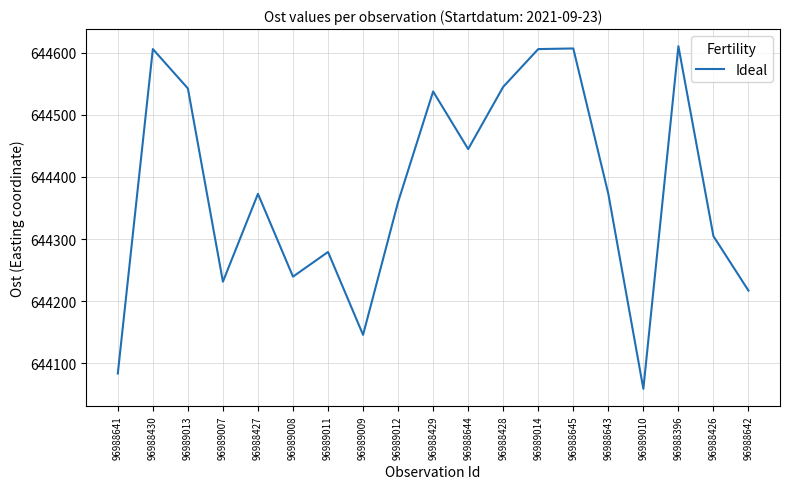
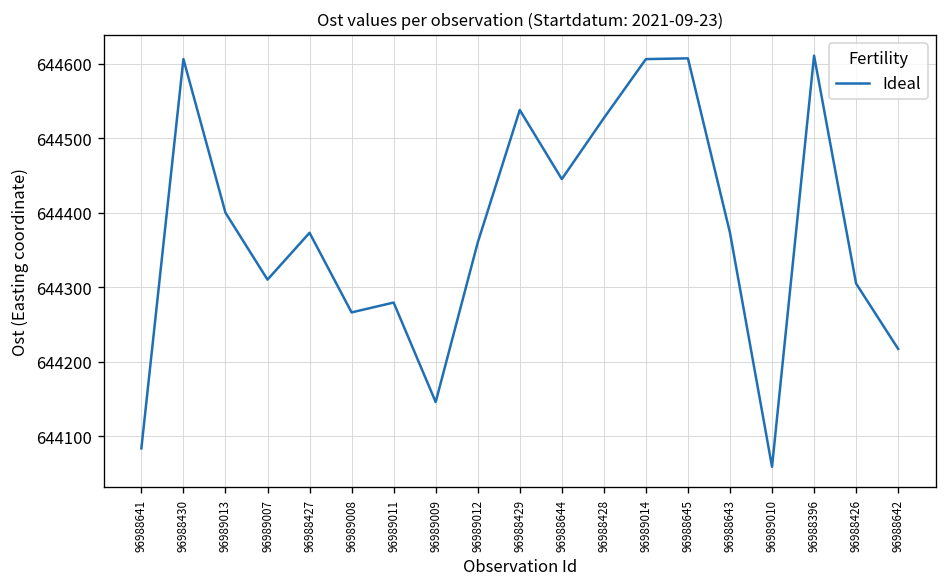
  {
    "96988641": 644080,
    "96988430": 644610,
-   "96989013": 644540,
-   "96989007": 644230,
+   "96989013": 644400,
+   "96989007": 644310,
    "96988427": 644370,
-   "96989008": 644240,
+   "96989008": 644270,
    "96989011": 644280,
    "96989009": 644150,
    "96989012": 644360,
    "96988429": 644540,
    "96988644": 644440,
-   "96988428": 644550,
+   "96988428": 644530,
    "96989014": 644610,
    "96988645": 644610,
    "96988643": 644370,
    "96989010": 644060,
    "96988396": 644610,
    "96988426": 644300,
    "96988642": 644220
  }
